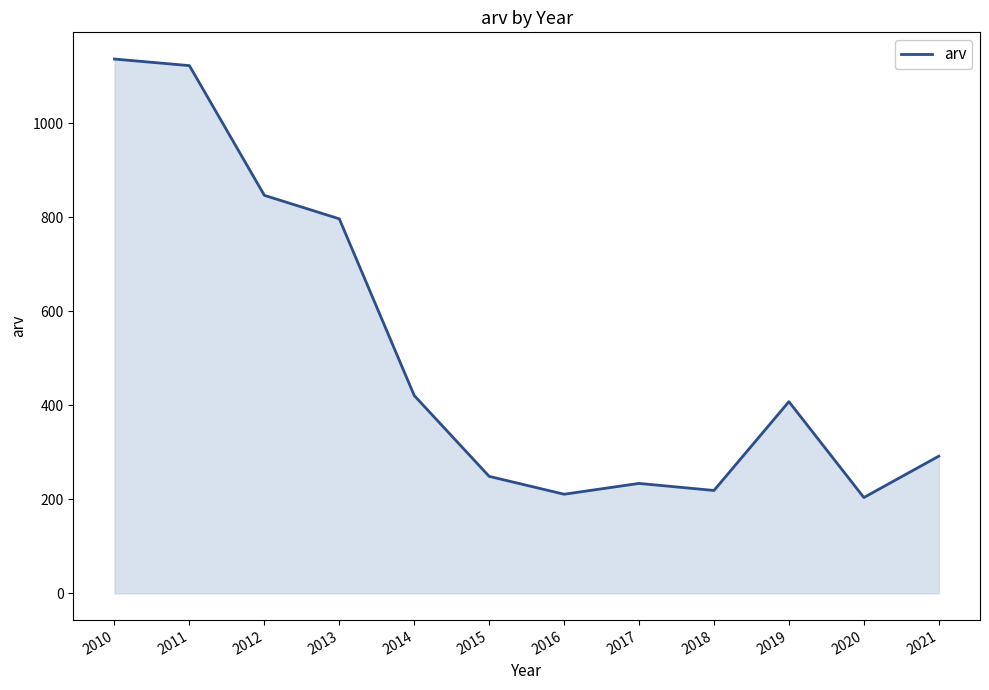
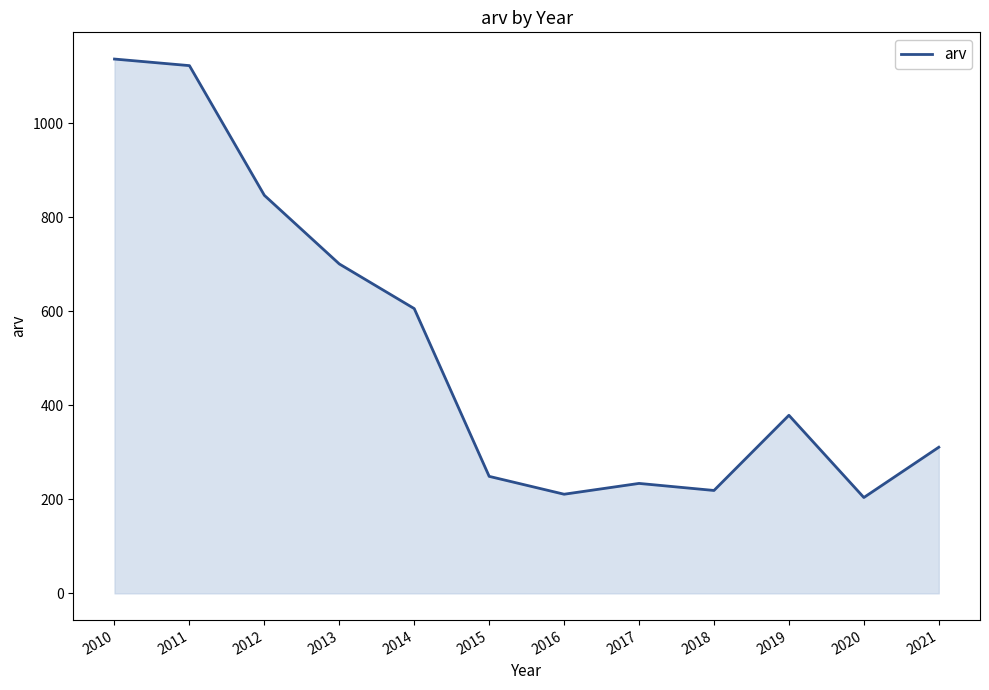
  {
    "2010": 1140,
    "2011": 1120,
    "2012": 850,
-   "2013": 800,
-   "2014": 420,
+   "2013": 700,
+   "2014": 610,
    "2015": 250,
    "2016": 210,
    "2017": 230,
    "2018": 220,
-   "2019": 410,
+   "2019": 380,
    "2020": 200,
-   "2021": 290
+   "2021": 310
  }
